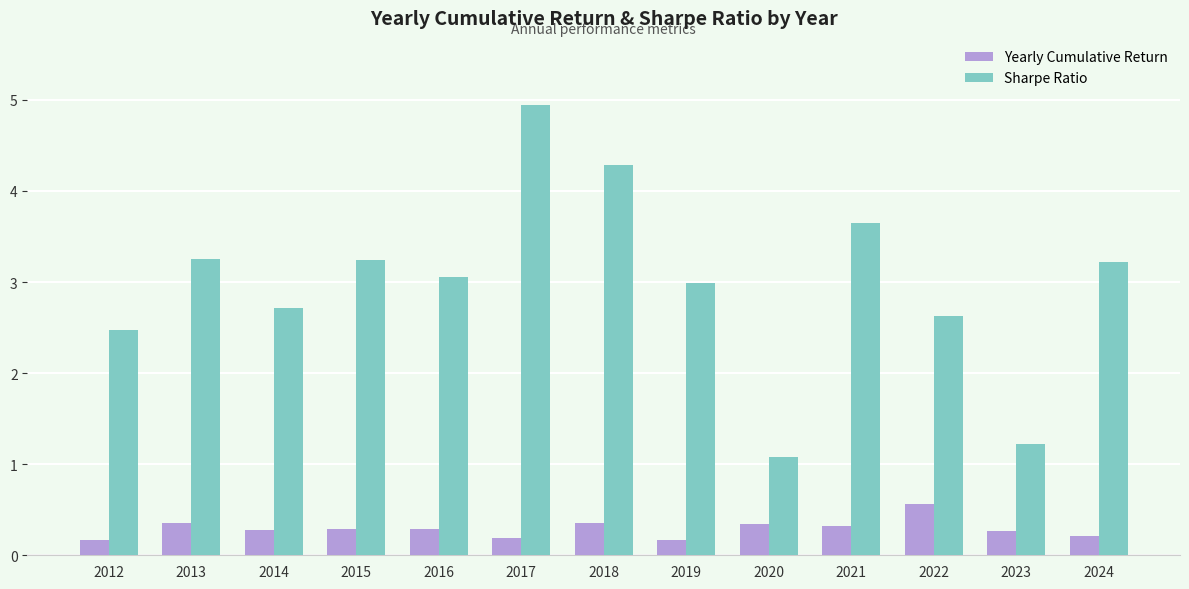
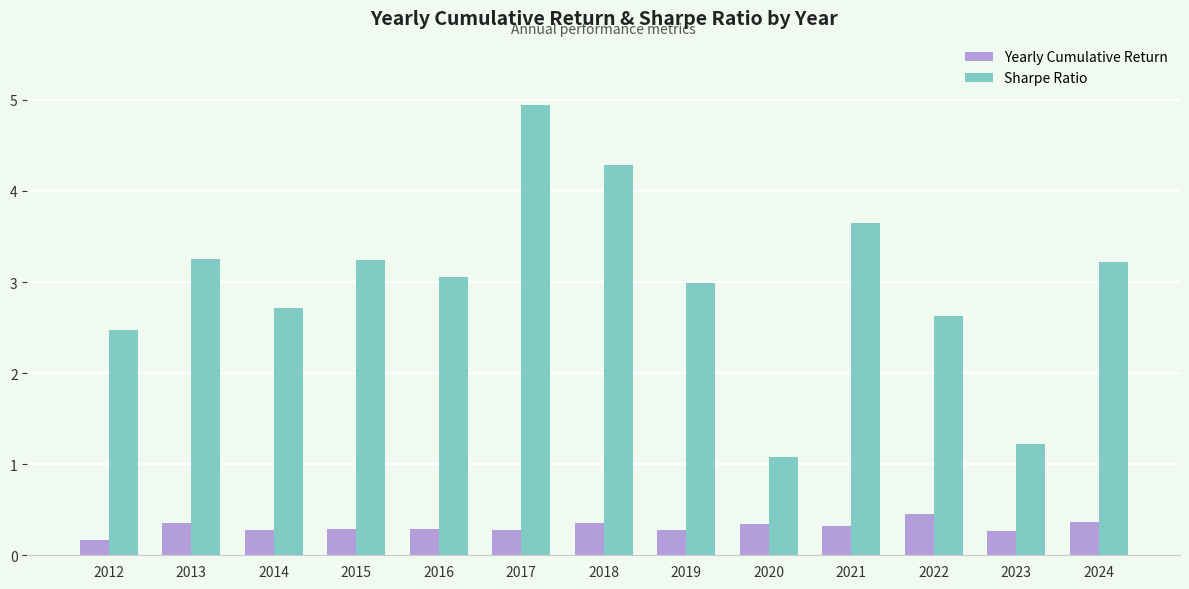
  {
    "Yearly Cumulative Return": {
      "2012": 0.2,
      "2013": 0.4,
      "2014": 0.3,
      "2015": 0.3,
      "2016": 0.3,
-     "2017": 0.2,
+     "2017": 0.3,
      "2018": 0.4,
-     "2019": 0.2,
+     "2019": 0.3,
      "2020": 0.3,
      "2021": 0.3,
-     "2022": 0.6,
+     "2022": 0.5,
      "2023": 0.3,
-     "2024": 0.2
+     "2024": 0.4
    },
    "Sharpe Ratio": {
      "2012": 2.5,
      "2013": 3.3,
      "2014": 2.7,
      "2015": 3.2,
      "2016": 3.1,
      "2017": 4.9,
      "2018": 4.3,
      "2019": 3.0,
      "2020": 1.1,
      "2021": 3.6,
      "2022": 2.6,
      "2023": 1.2,
      "2024": 3.2
    }
  }
